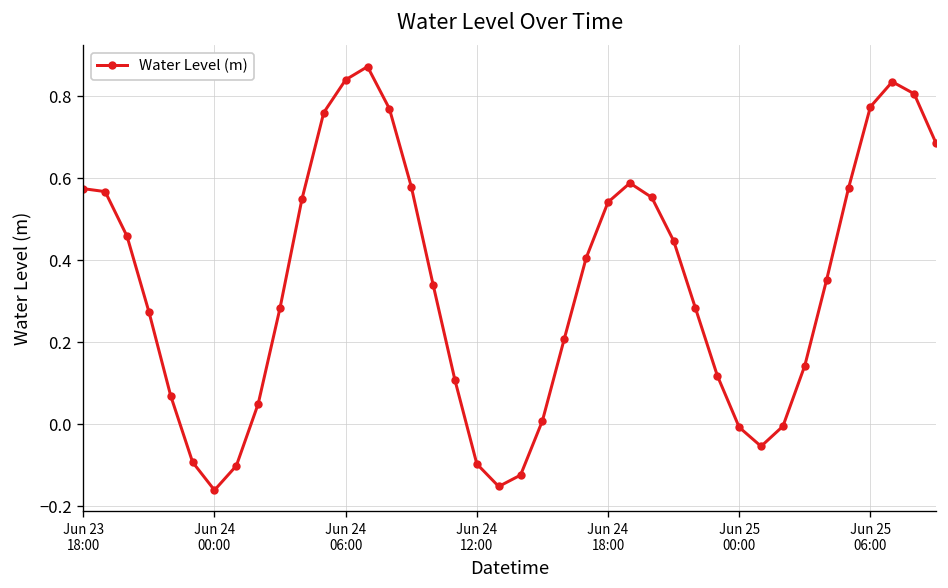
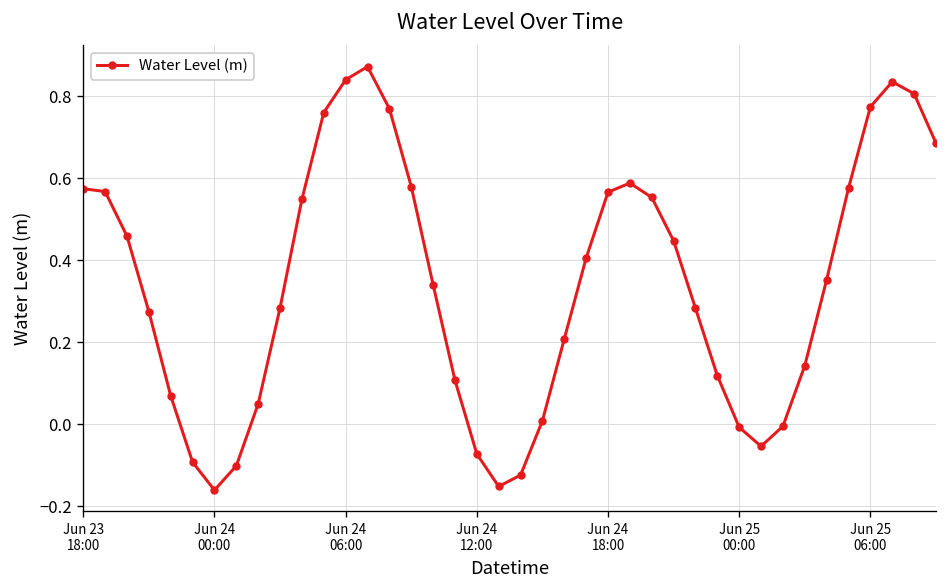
  {
    "Jun 23 18:00": 0.57,
    "Jun 24 00:00": -0.16,
    "Jun 24 06:00": 0.84,
-   "Jun 24 12:00": -0.10,
-   "Jun 24 18:00": 0.54,
+   "Jun 24 12:00": -0.07,
+   "Jun 24 18:00": 0.57,
    "Jun 25 00:00": -0.01,
    "Jun 25 06:00": 0.77
  }
